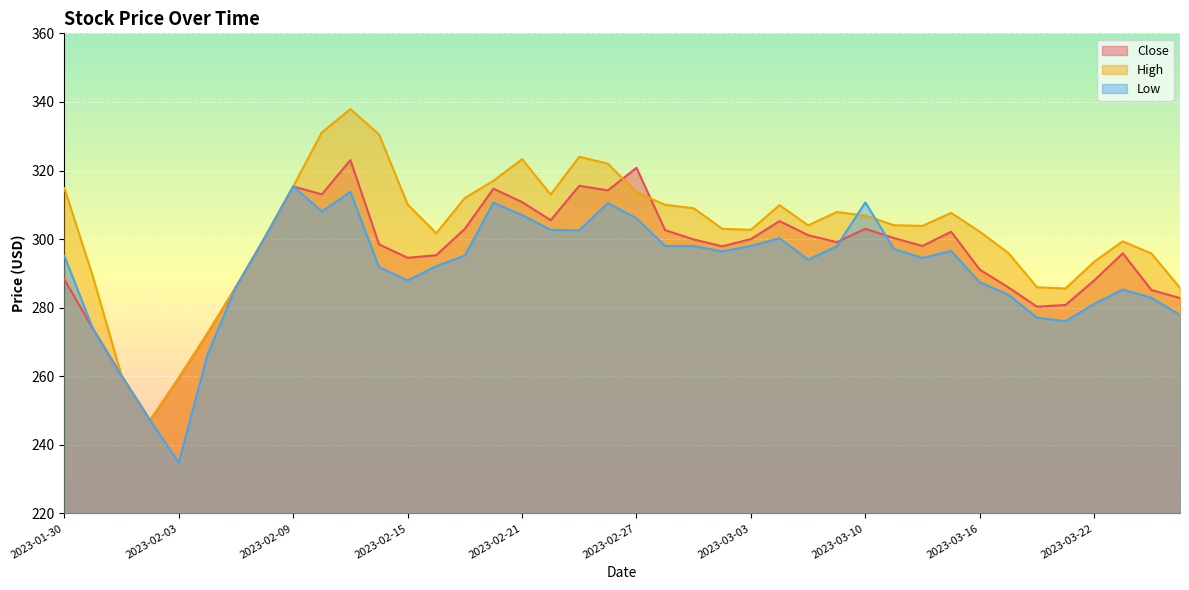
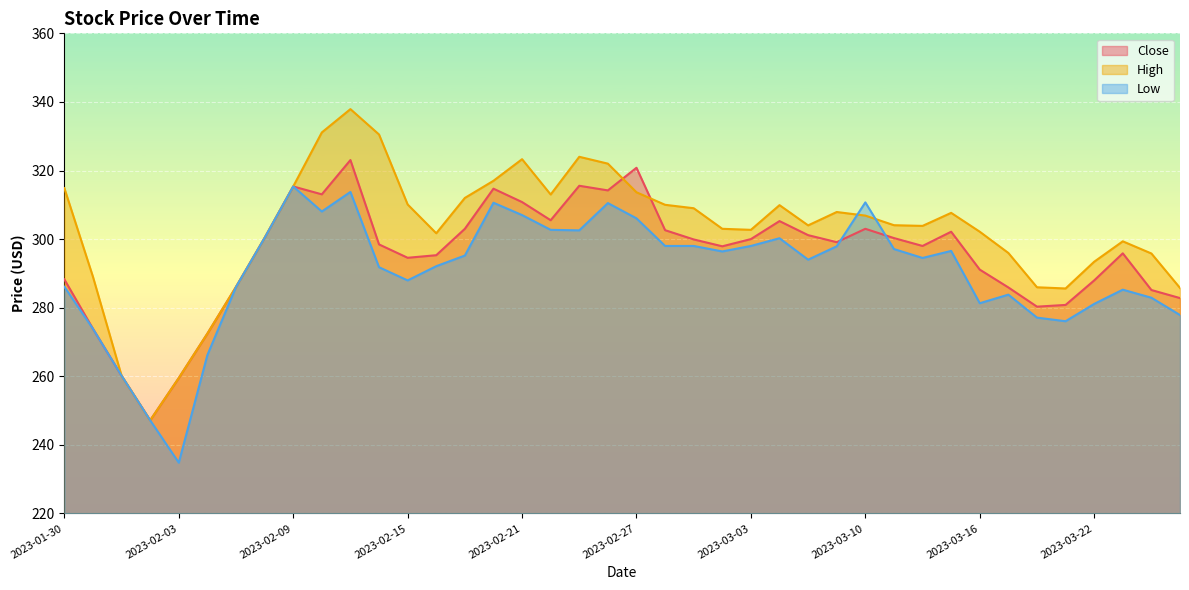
  {
    "Close": {
      "2023-01-30": 288,
      "2023-02-15": 295,
      "2023-02-21": 311,
      "2023-02-27": 321,
      "2023-03-03": 300,
      "2023-03-10": 303,
      "2023-03-16": 291,
      "2023-03-22": 288
    },
    "High": {
      "2023-01-30": 315,
      "2023-02-15": 310,
      "2023-02-21": 323,
      "2023-02-27": 314,
      "2023-03-03": 303,
      "2023-03-10": 307,
      "2023-03-16": 302,
      "2023-03-22": 293
    },
    "Low": {
-     "2023-01-30": 295,
+     "2023-01-30": 286,
      "2023-02-03": 235,
      "2023-02-15": 288,
      "2023-02-21": 307,
      "2023-02-27": 306,
      "2023-03-03": 298,
      "2023-03-10": 311,
-     "2023-03-16": 287,
+     "2023-03-16": 281,
      "2023-03-22": 281
    }
  }
